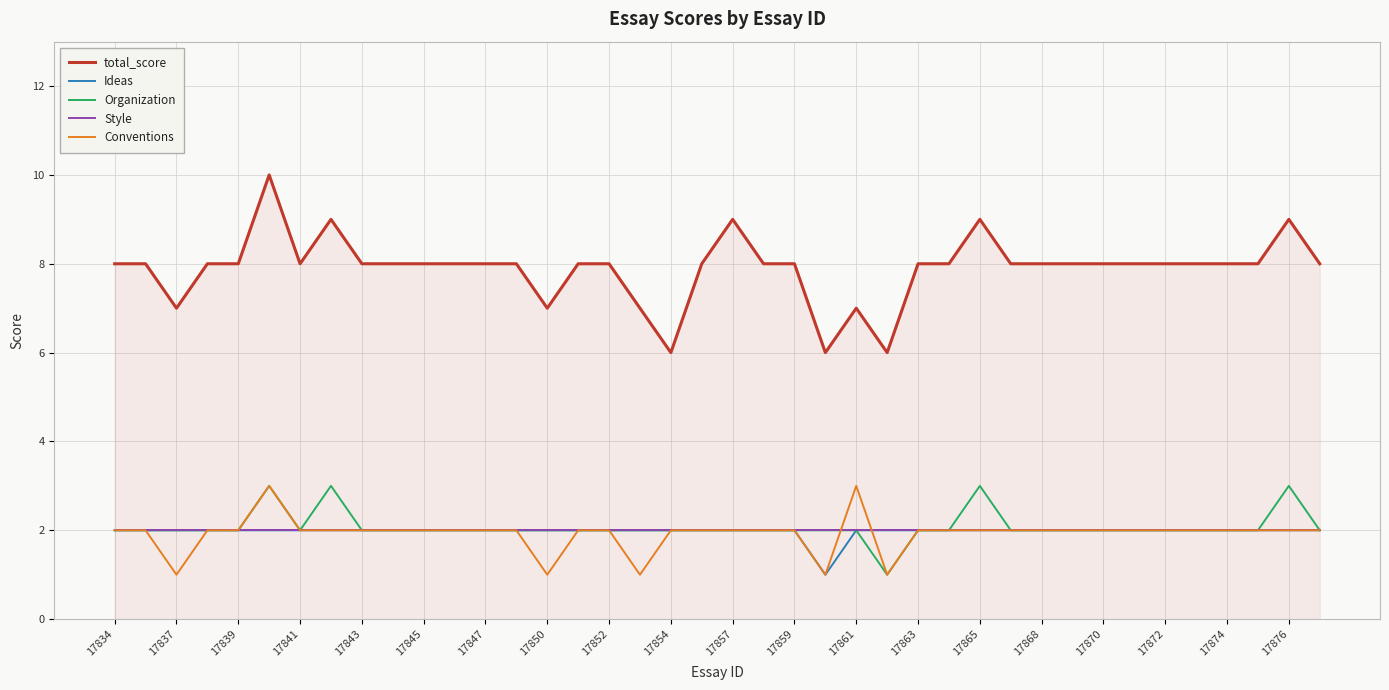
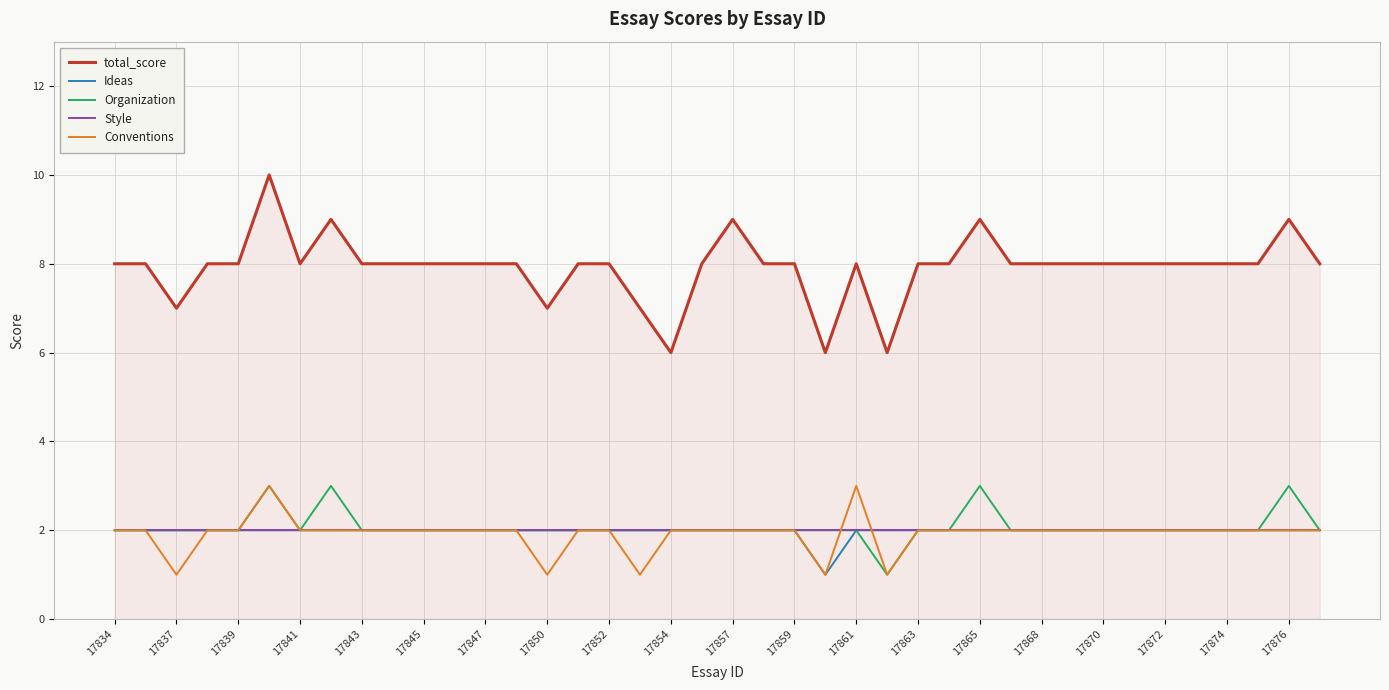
  {
    "total_score": {
      "17834": 8,
      "17837": 7,
      "17839": 8,
      "17841": 8,
      "17843": 8,
      "17845": 8,
      "17847": 8,
      "17850": 7,
      "17852": 8,
      "17854": 6,
      "17857": 9,
      "17859": 8,
-     "17861": 7,
+     "17861": 8,
      "17863": 8,
      "17865": 9,
      "17868": 8,
      "17870": 8,
      "17872": 8,
      "17874": 8,
      "17876": 9
    },
    "Organization": {
      "17865": 3,
      "17876": 3
    },
    "Conventions": {
      "17837": 1,
      "17850": 1,
      "17861": 3
    }
  }
